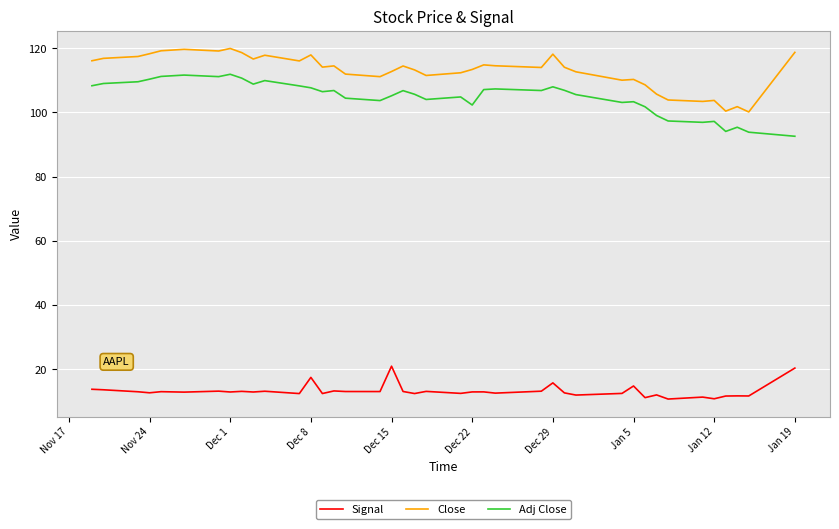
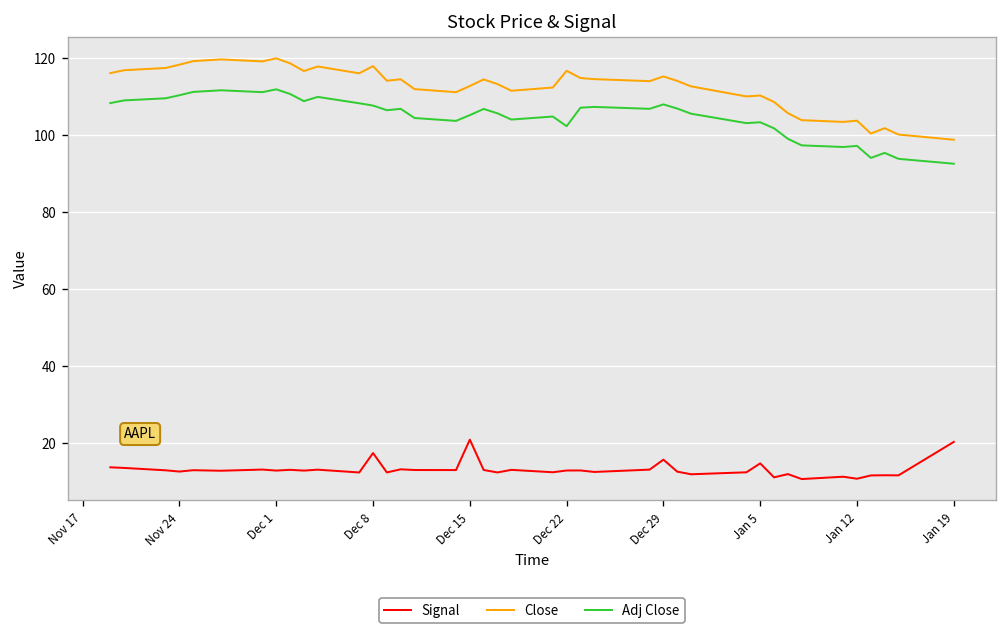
  {
    "Signal": {
      "Nov 24": 13,
      "Dec 1": 13,
      "Dec 8": 17,
      "Dec 15": 21,
      "Dec 22": 13,
      "Dec 29": 16,
      "Jan 5": 15,
      "Jan 12": 11,
      "Jan 19": 20
    },
    "Close": {
      "Nov 24": 118,
      "Dec 1": 120,
      "Dec 8": 118,
      "Dec 15": 113,
-     "Dec 22": 113,
-     "Dec 29": 118,
+     "Dec 22": 117,
+     "Dec 29": 115,
      "Jan 5": 110,
      "Jan 12": 104,
-     "Jan 19": 119
+     "Jan 19": 99
    },
    "Adj Close": {
      "Nov 24": 110,
      "Dec 1": 112,
      "Dec 8": 108,
      "Dec 15": 105,
      "Dec 22": 102,
      "Dec 29": 108,
      "Jan 5": 103,
      "Jan 12": 97,
      "Jan 19": 93
    }
  }
